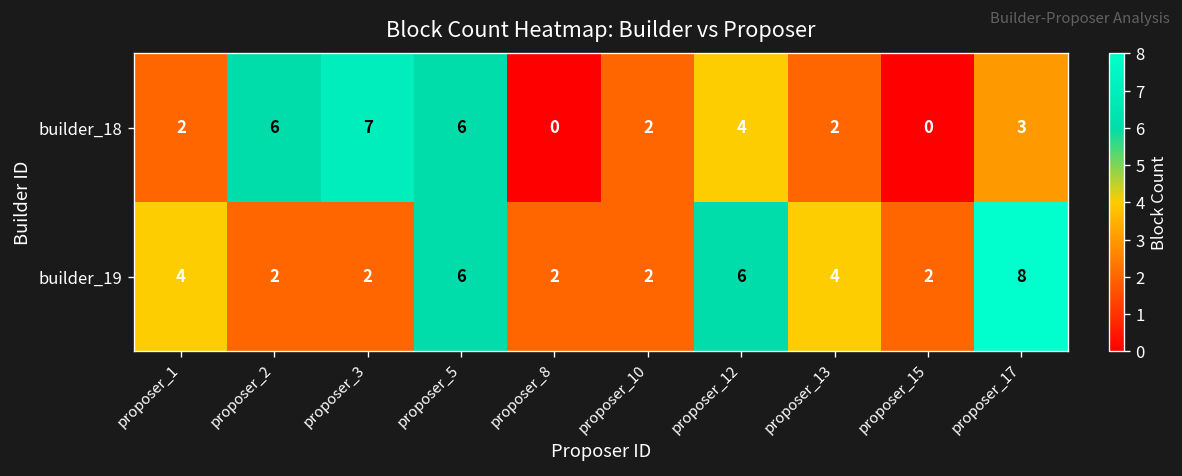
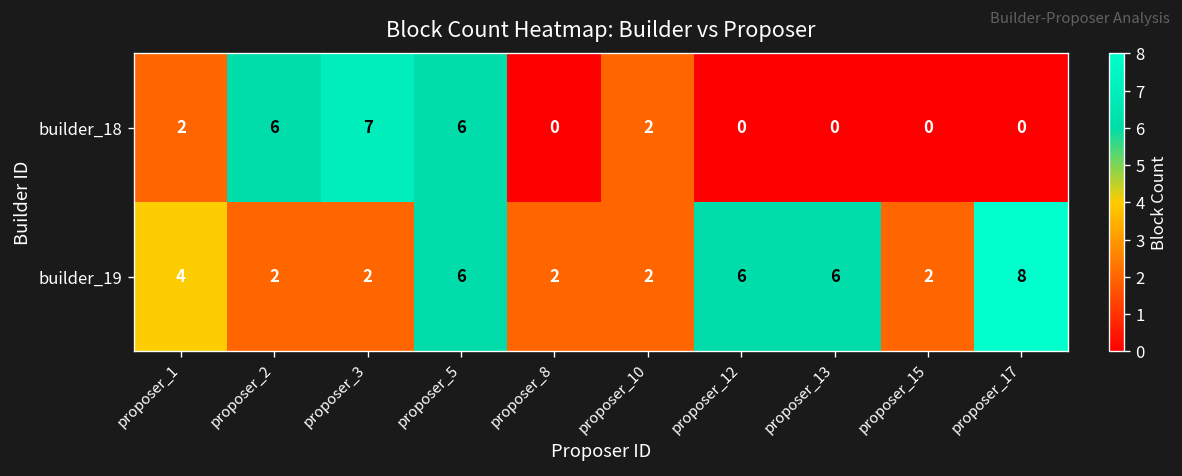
  {
    "builder_18": {
      "proposer_1": 2,
      "proposer_2": 6,
      "proposer_3": 7,
      "proposer_5": 6,
      "proposer_8": 0,
      "proposer_10": 2,
-     "proposer_12": 4,
-     "proposer_13": 2,
+     "proposer_12": 0,
+     "proposer_13": 0,
      "proposer_15": 0,
-     "proposer_17": 3
+     "proposer_17": 0
    },
    "builder_19": {
      "proposer_1": 4,
      "proposer_2": 2,
      "proposer_3": 2,
      "proposer_5": 6,
      "proposer_8": 2,
      "proposer_10": 2,
      "proposer_12": 6,
-     "proposer_13": 4,
+     "proposer_13": 6,
      "proposer_15": 2,
      "proposer_17": 8
    }
  }
